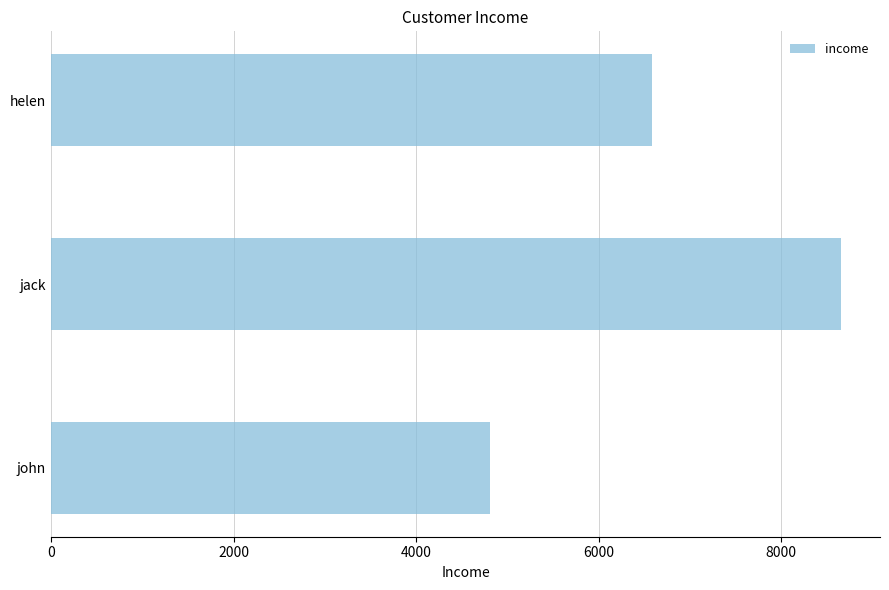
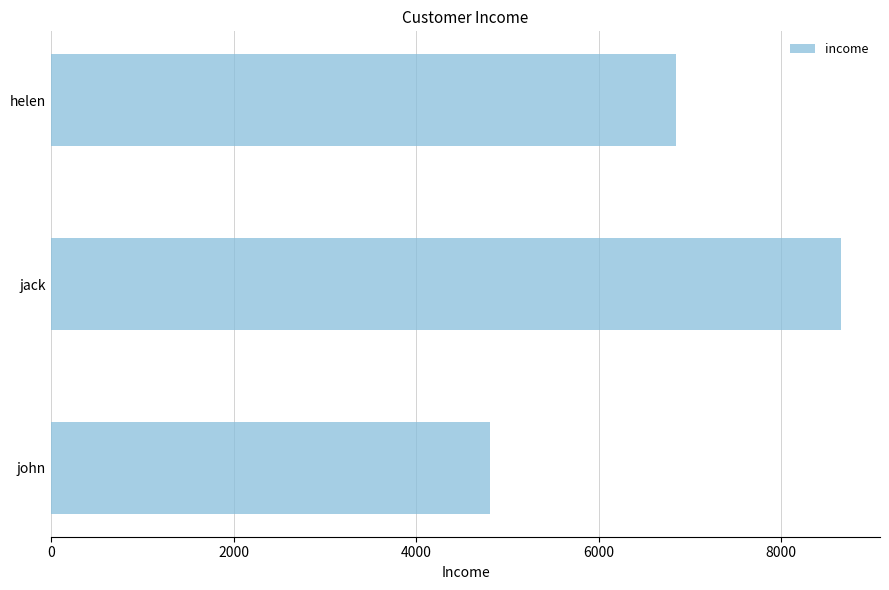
  {
-   "helen": 6600,
+   "helen": 6900,
    "jack": 8700,
    "john": 4800
  }
